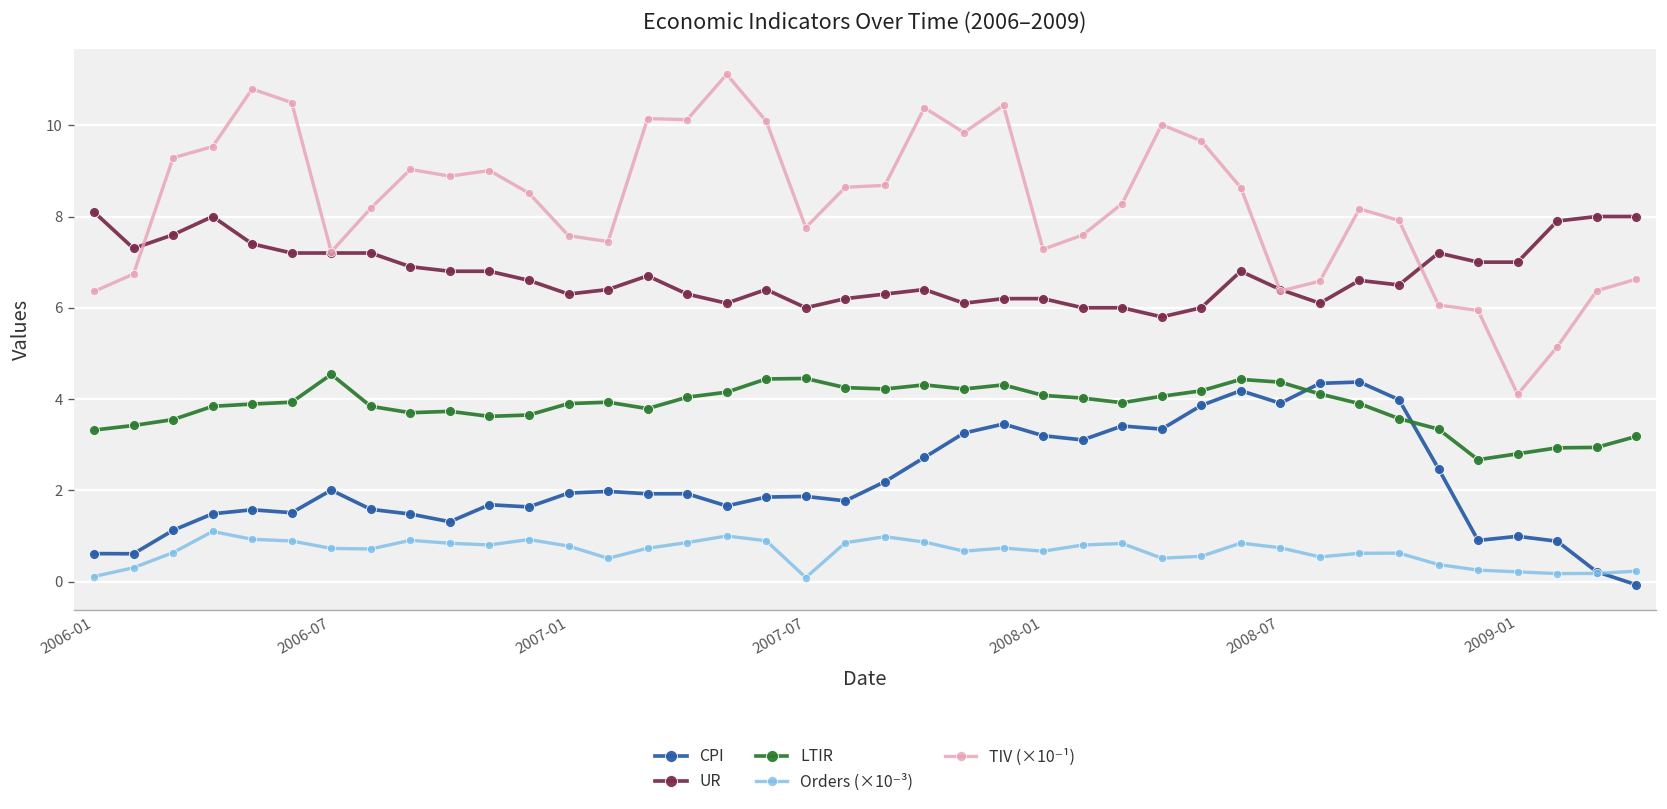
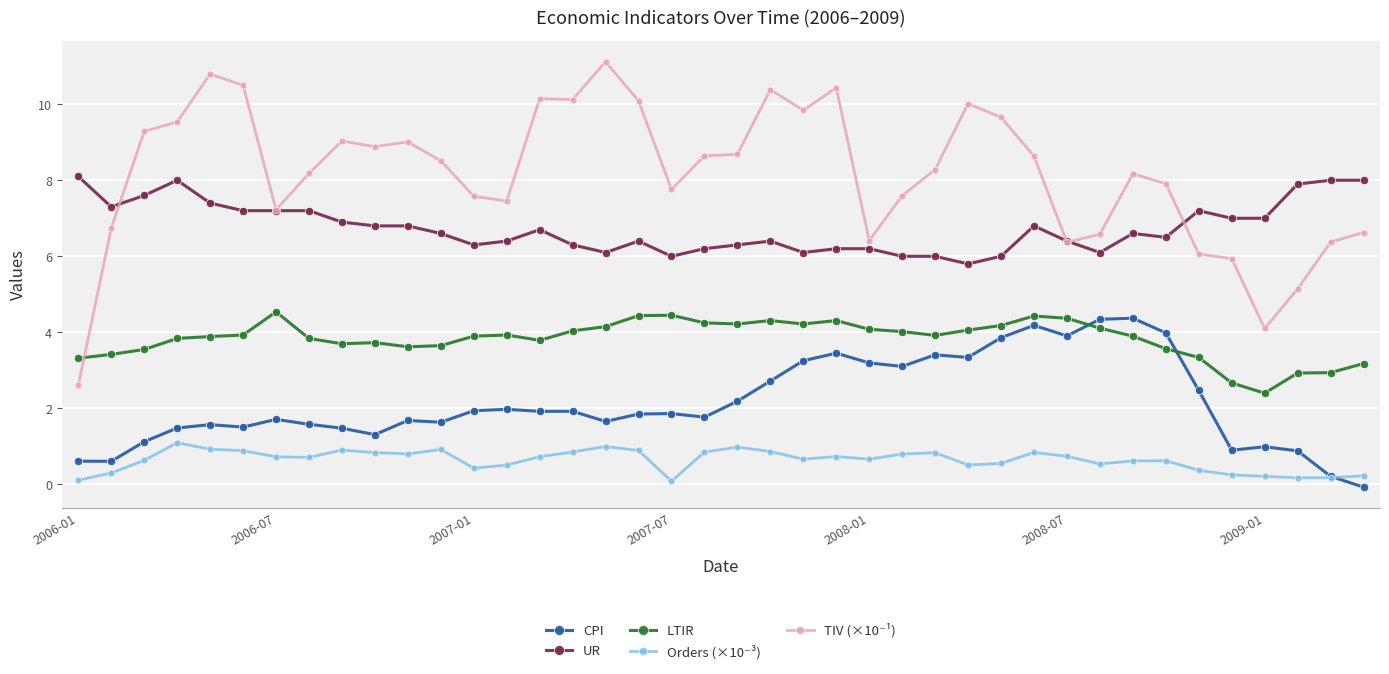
  {
    "CPI": {
      "2006-01": 0.6,
-     "2006-07": 2.0,
+     "2006-07": 1.7,
      "2007-01": 1.9,
      "2007-07": 1.9,
      "2008-01": 3.2,
      "2008-07": 3.9,
      "2009-01": 1.0
    },
    "UR": {
      "2006-01": 8.1,
      "2007-01": 6.3,
      "2007-07": 6.0,
      "2008-01": 6.2,
      "2009-01": 7.0
    },
    "LTIR": {
      "2006-01": 3.3,
      "2006-07": 4.5,
      "2007-01": 3.9,
      "2007-07": 4.5,
      "2008-01": 4.1,
      "2008-07": 4.4,
-     "2009-01": 2.8
+     "2009-01": 2.4
    },
    "Orders (×10⁻³)": {
      "2006-01": 0.1,
      "2006-07": 0.7,
-     "2007-01": 0.8,
+     "2007-01": 0.4,
      "2007-07": 0.1,
      "2008-01": 0.7,
      "2008-07": 0.7,
      "2009-01": 0.2
    },
    "TIV (×10⁻¹)": {
-     "2006-01": 6.4,
+     "2006-01": 2.6,
      "2007-01": 7.6,
      "2007-07": 7.8,
-     "2008-01": 7.3,
+     "2008-01": 6.4,
      "2009-01": 4.1
    }
  }
